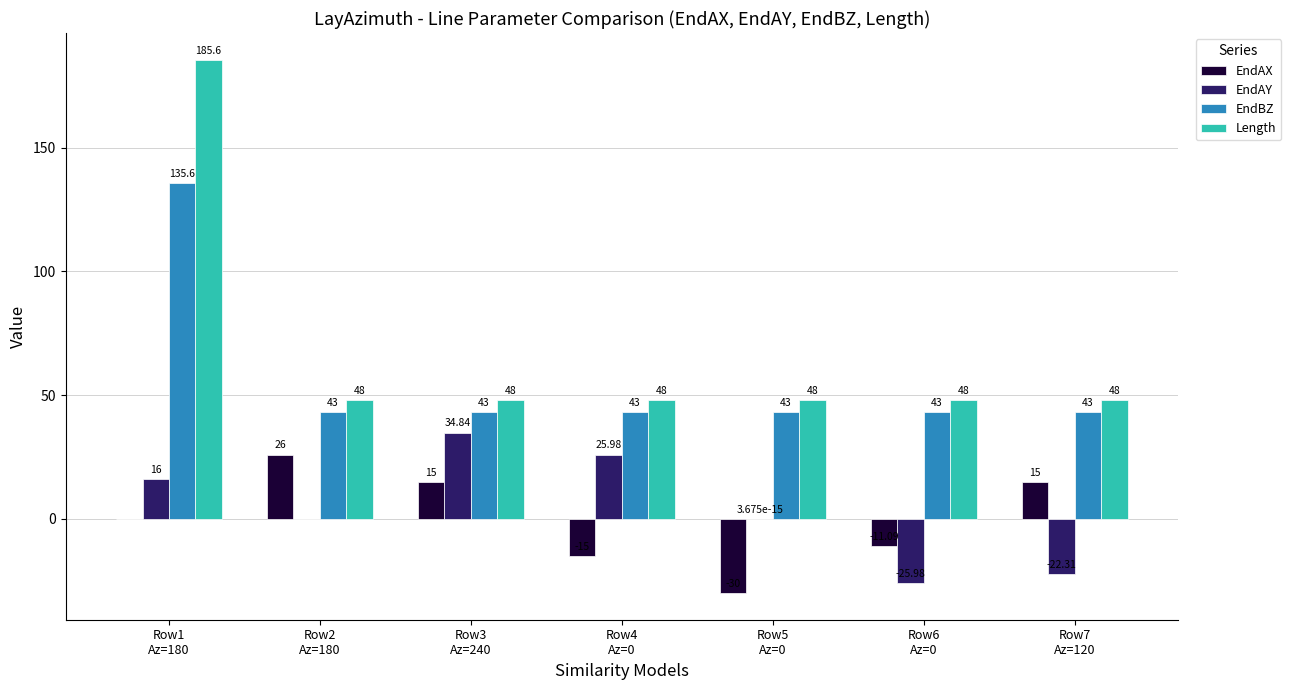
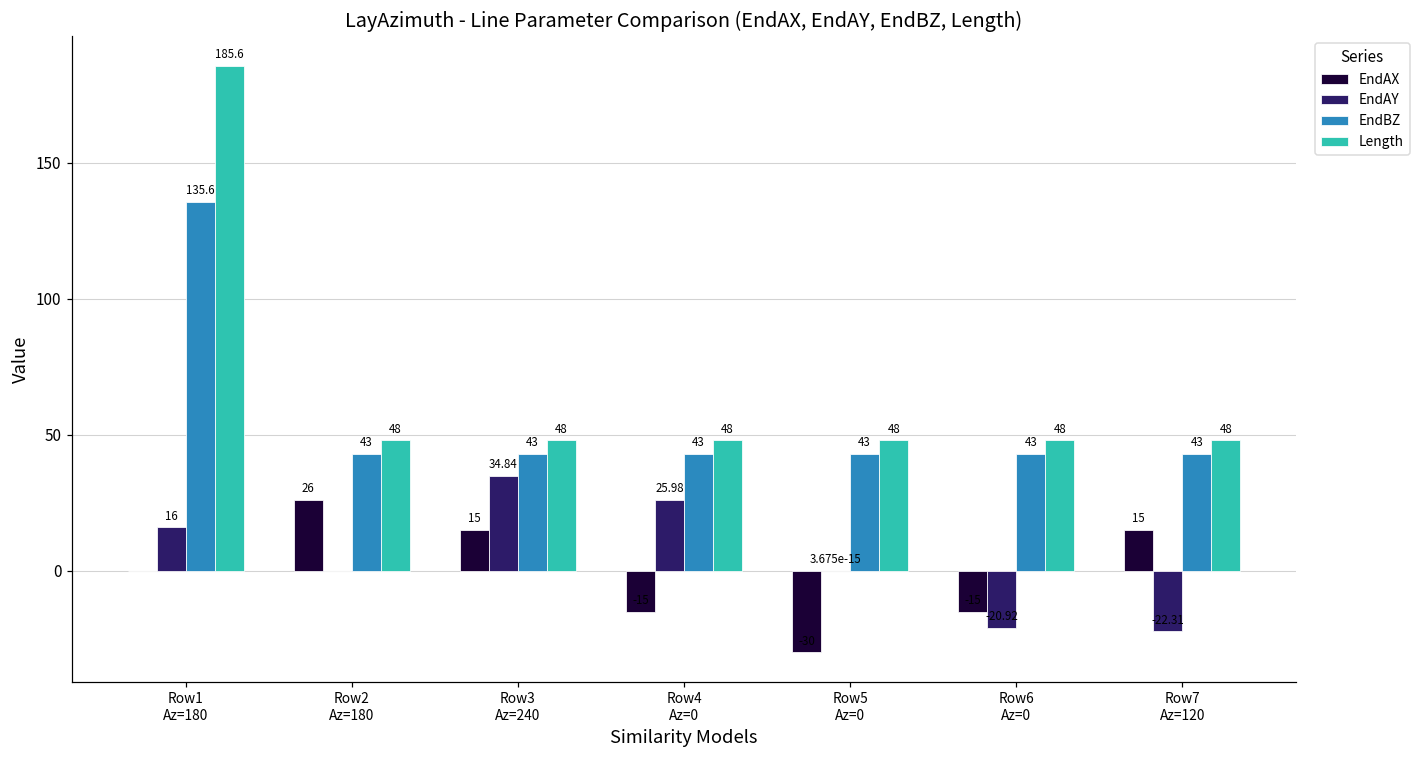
  {
    "EndAX": {
      "Row2 Az=180": "26",
      "Row3 Az=240": "15",
      "Row4 Az=0": "-15",
      "Row5 Az=0": "-30",
-     "Row6 Az=0": "-11.09",
+     "Row6 Az=0": "-15",
      "Row7 Az=120": "15"
    },
    "EndAY": {
      "Row1 Az=180": "16",
      "Row3 Az=240": "34.84",
      "Row4 Az=0": "25.98",
      "Row5 Az=0": "3.675e-15",
-     "Row6 Az=0": "-25.98",
+     "Row6 Az=0": "-20.92",
      "Row7 Az=120": "-22.31"
    }
  }
